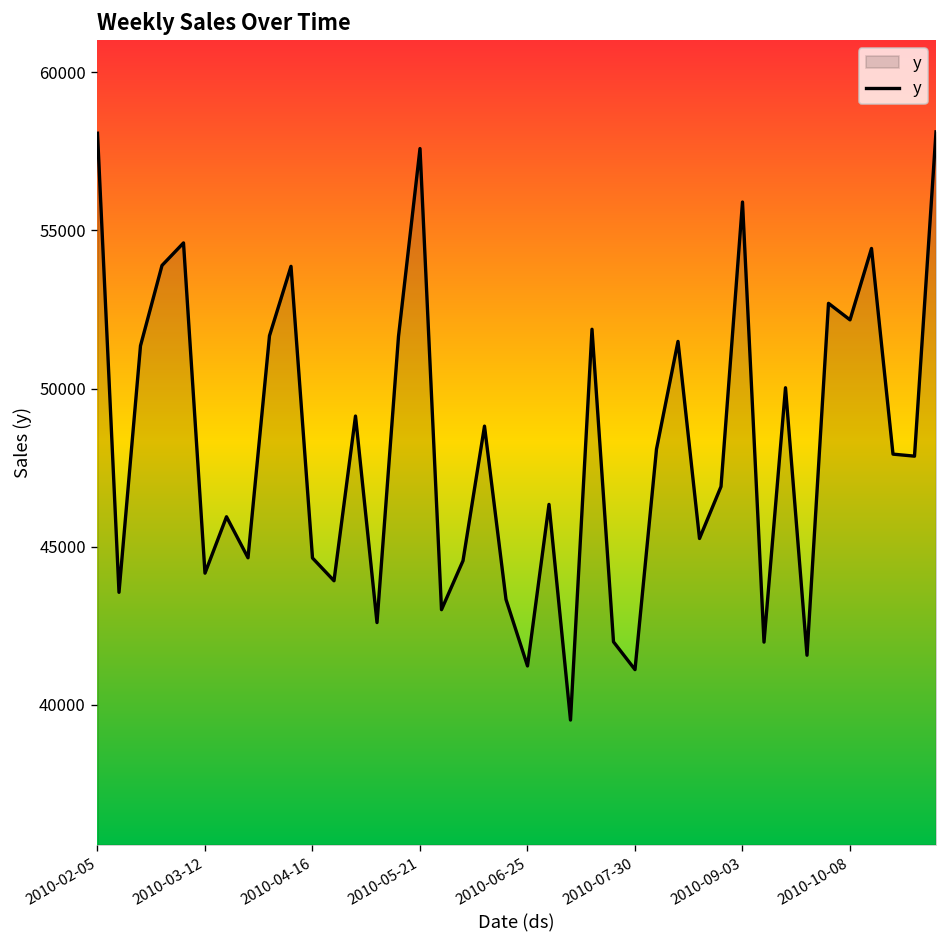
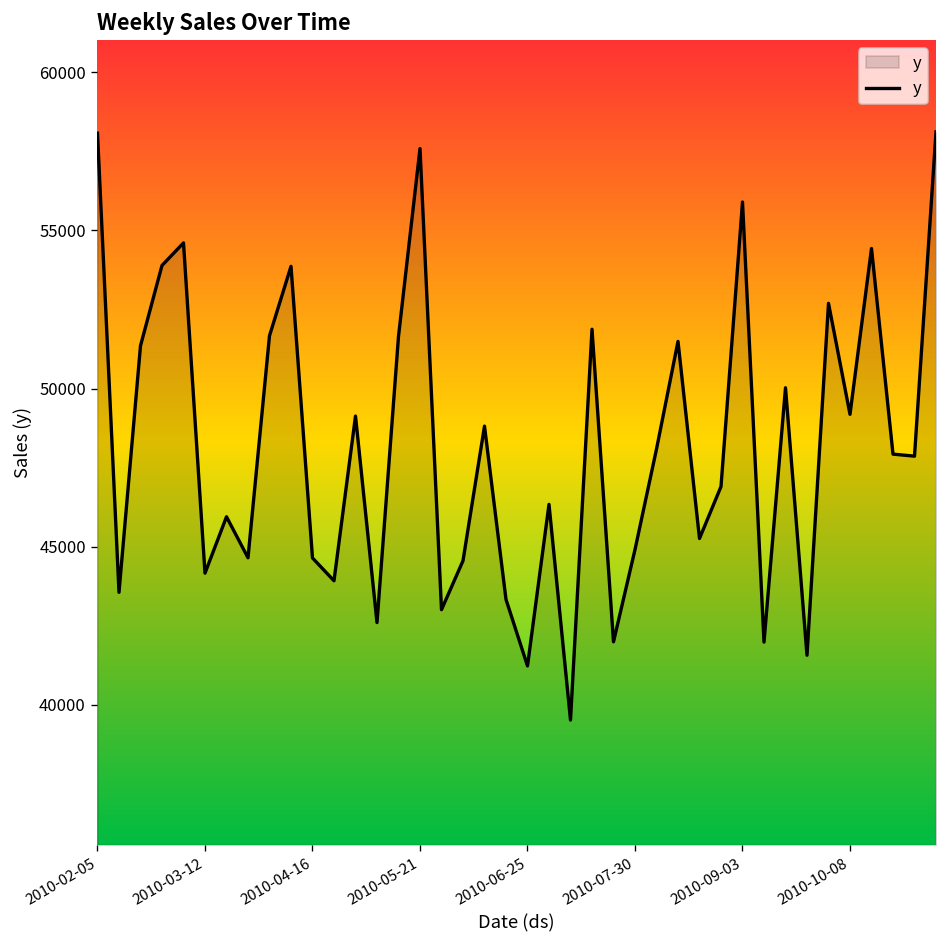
  {
    "2010-02-05": 58100,
    "2010-03-12": 44200,
    "2010-04-16": 44600,
    "2010-05-21": 57600,
    "2010-06-25": 41200,
-   "2010-07-30": 41100,
+   "2010-07-30": 44900,
    "2010-09-03": 55900,
-   "2010-10-08": 52200
+   "2010-10-08": 49200
  }
